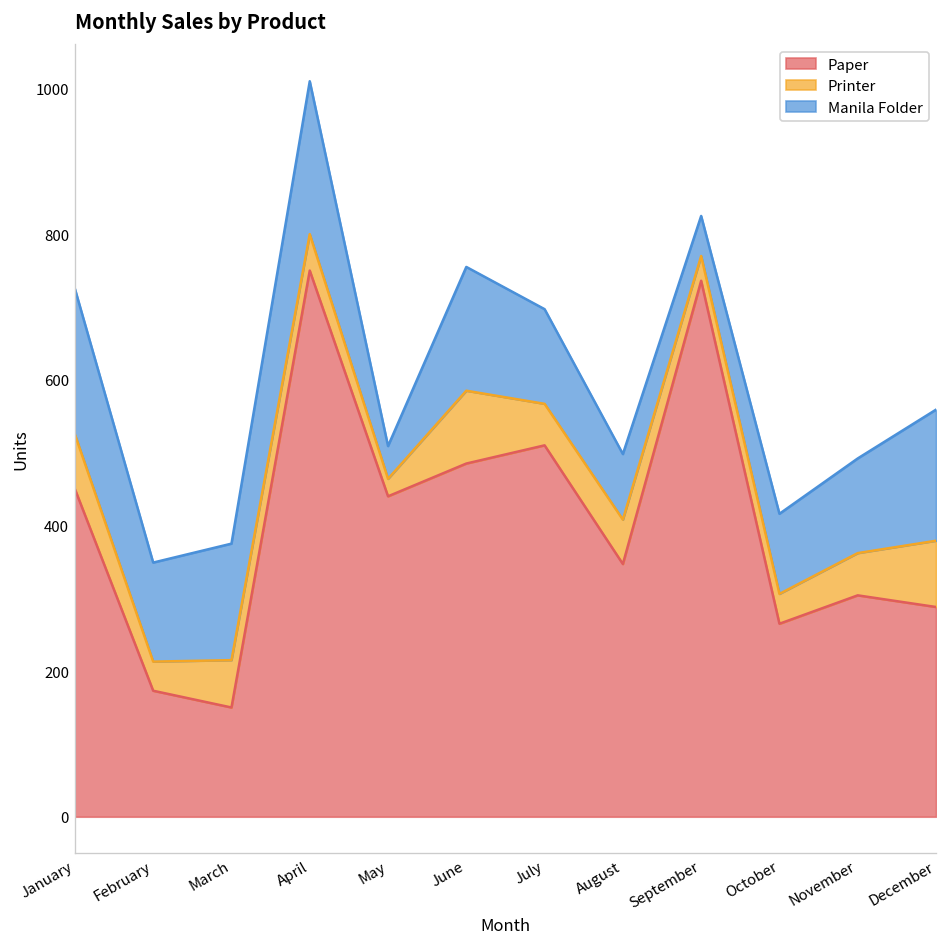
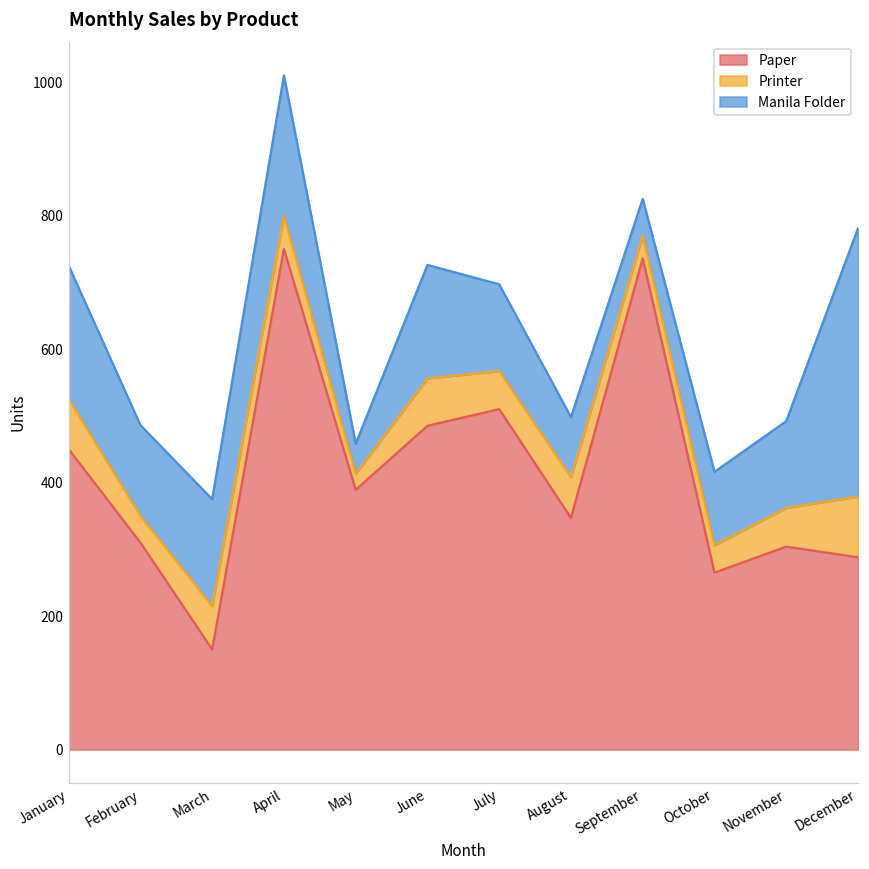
  {
    "Paper": {
      "January": 450,
-     "February": 170,
+     "February": 310,
      "March": 150,
      "April": 750,
-     "May": 440,
+     "May": 390,
      "June": 490,
      "July": 510,
      "August": 350,
      "September": 740,
      "October": 270,
      "November": 300,
      "December": 290
    },
    "Printer": {
      "January": 80,
      "February": 40,
      "March": 70,
      "April": 50,
      "May": 20,
-     "June": 100,
+     "June": 70,
      "July": 60,
      "August": 60,
      "September": 30,
      "October": 40,
      "November": 60,
      "December": 90
    },
    "Manila Folder": {
      "January": 200,
      "February": 140,
      "March": 160,
      "April": 210,
      "May": 50,
      "June": 170,
      "July": 130,
      "August": 90,
      "September": 60,
      "October": 110,
      "November": 130,
-     "December": 180
+     "December": 400
    }
  }
